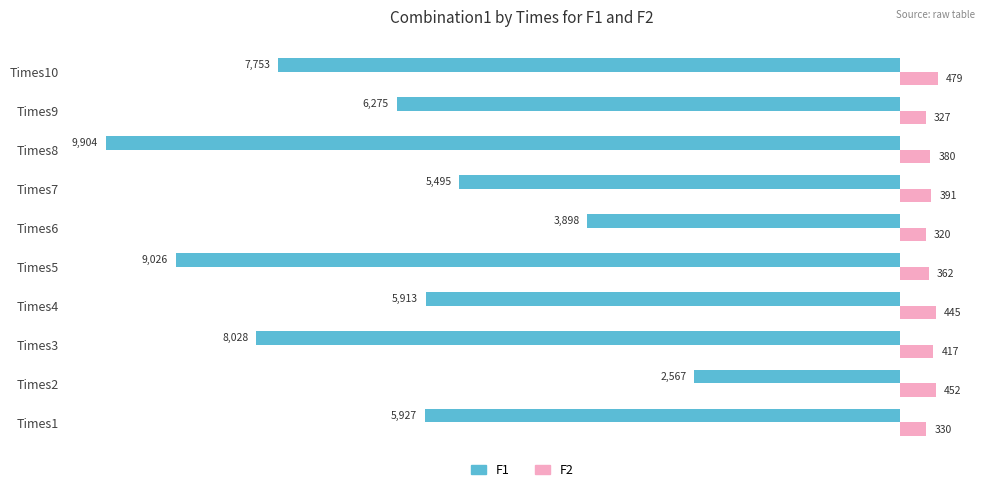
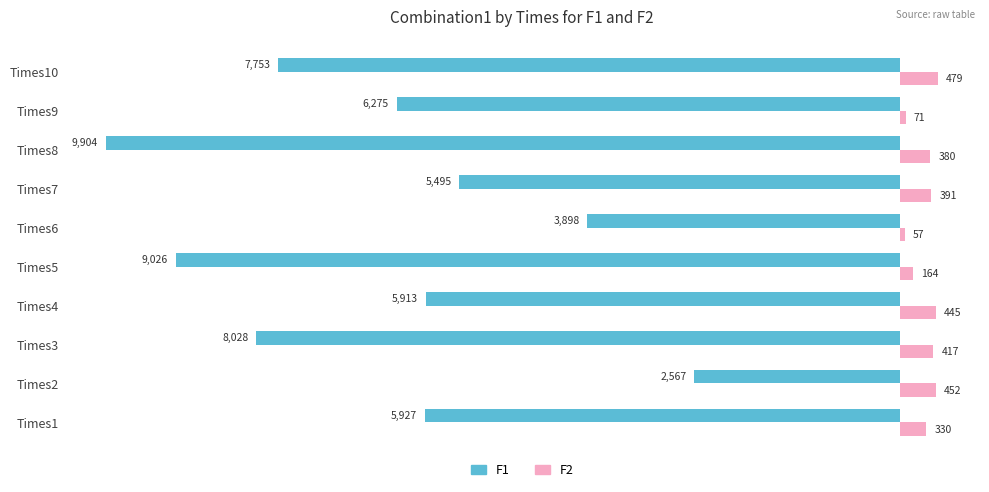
  {
    "F2": {
      "Times10": 479,
-     "Times9": 327,
+     "Times9": 71,
      "Times8": 380,
      "Times7": 391,
-     "Times6": 320,
-     "Times5": 362,
+     "Times6": 57,
+     "Times5": 164,
      "Times4": 445,
      "Times3": 417,
      "Times2": 452,
      "Times1": 330
    }
  }
